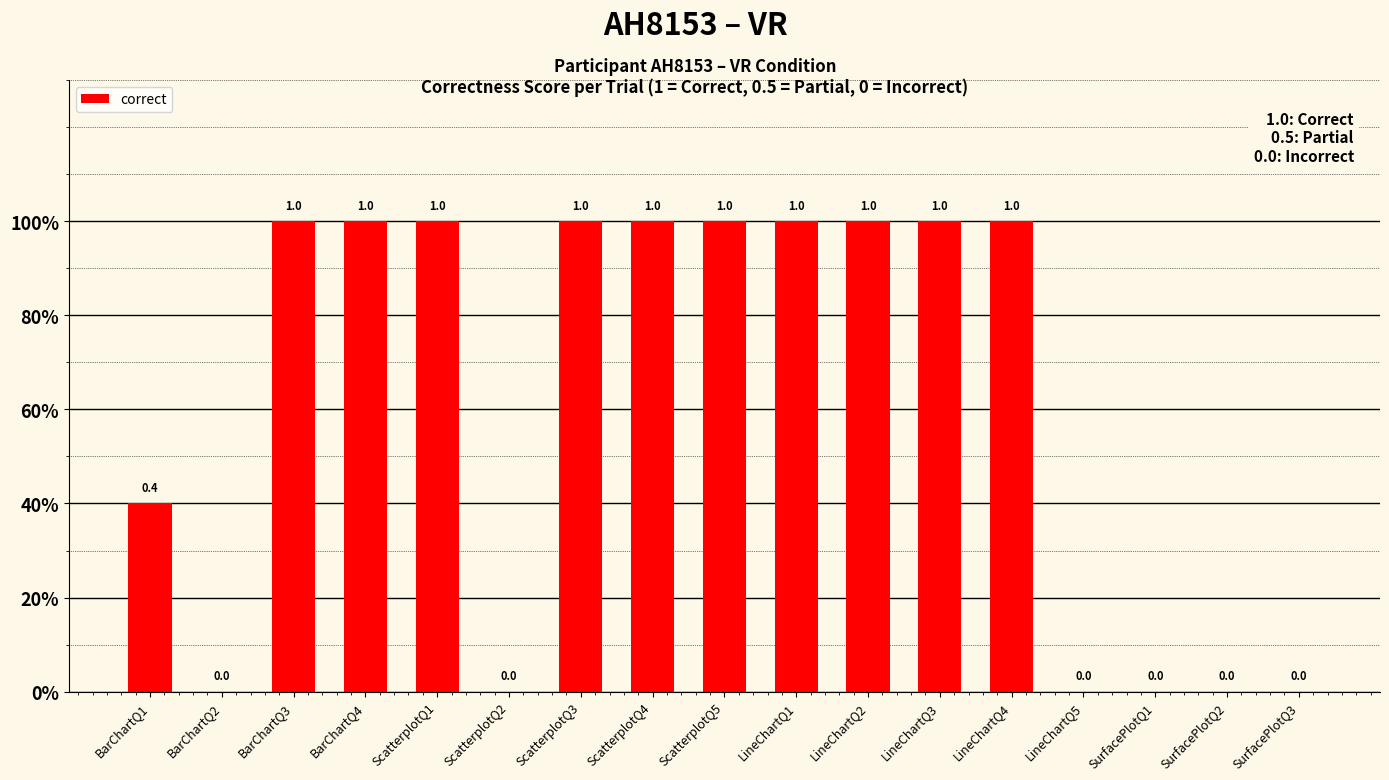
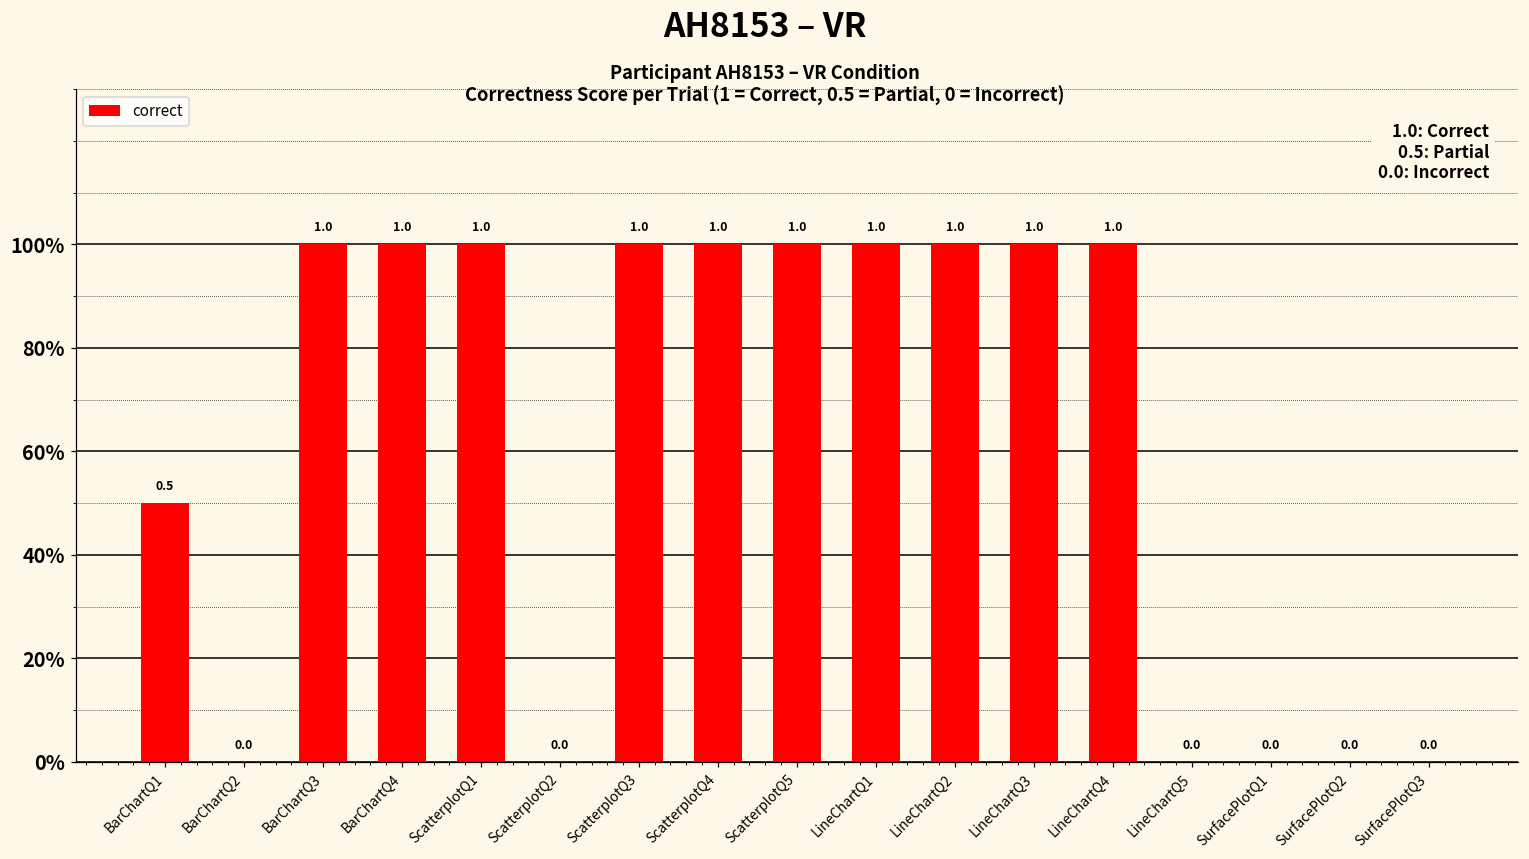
  {
-   "BarChartQ1": 0.4,
+   "BarChartQ1": 0.5,
    "BarChartQ2": 0.0,
    "BarChartQ3": 1.0,
    "BarChartQ4": 1.0,
    "ScatterplotQ1": 1.0,
    "ScatterplotQ2": 0.0,
    "ScatterplotQ3": 1.0,
    "ScatterplotQ4": 1.0,
    "ScatterplotQ5": 1.0,
    "LineChartQ1": 1.0,
    "LineChartQ2": 1.0,
    "LineChartQ3": 1.0,
    "LineChartQ4": 1.0,
    "LineChartQ5": 0.0,
    "SurfacePlotQ1": 0.0,
    "SurfacePlotQ2": 0.0,
    "SurfacePlotQ3": 0.0
  }
